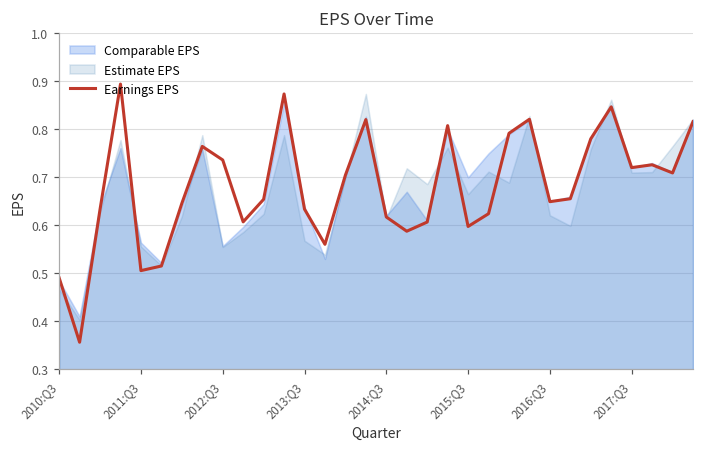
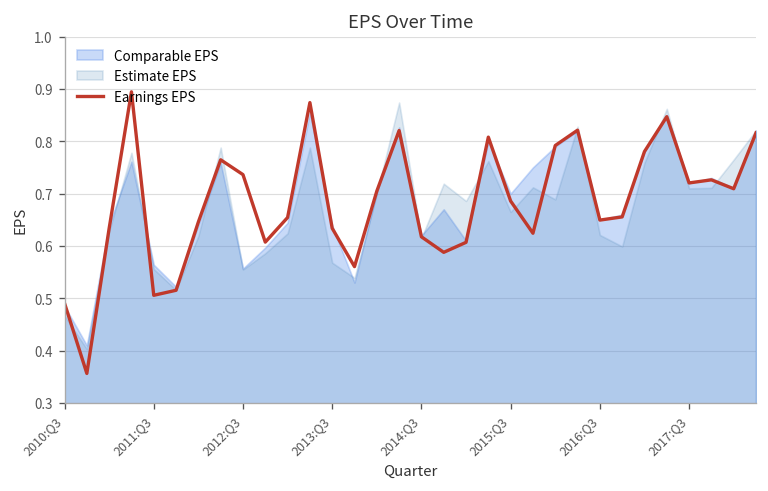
  {
    "Earnings EPS": {
      "2011:Q3": 0.51,
      "2012:Q3": 0.74,
-     "2015:Q3": 0.60
+     "2015:Q3": 0.69
    }
  }
